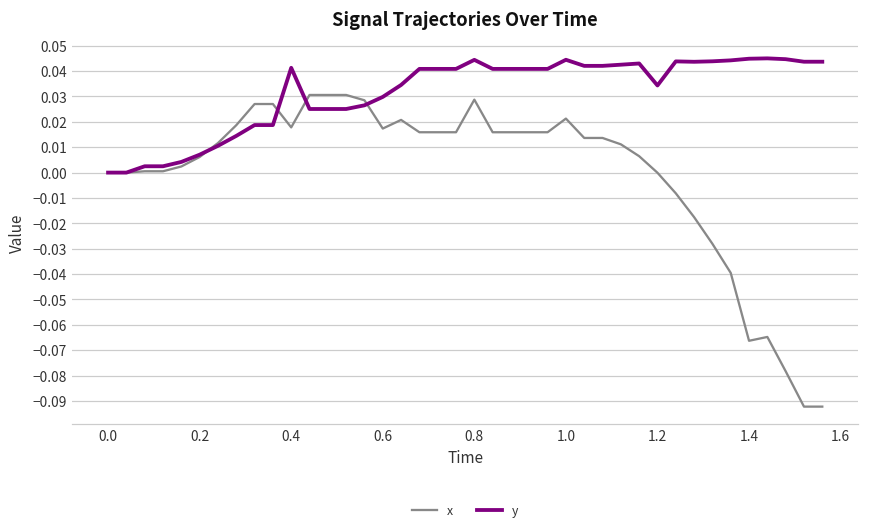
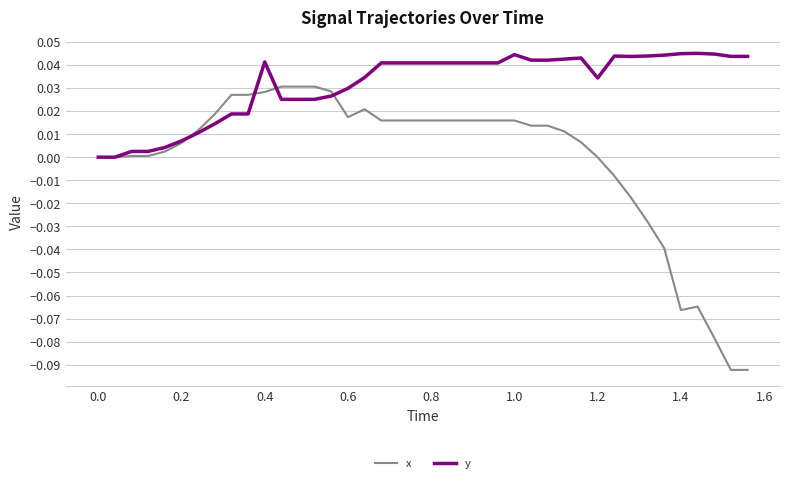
  {
    "x": {
-     "0.4": 0.018,
+     "0.4": 0.028,
      "0.6": 0.017,
-     "0.8": 0.029,
-     "1.0": 0.021,
+     "0.8": 0.016,
+     "1.0": 0.016,
      "1.2": 0.000,
      "1.4": -0.066
    },
    "y": {
      "0.4": 0.041,
      "0.6": 0.030,
-     "0.8": 0.044,
+     "0.8": 0.041,
      "1.0": 0.044,
      "1.2": 0.034,
      "1.4": 0.045
    }
  }
